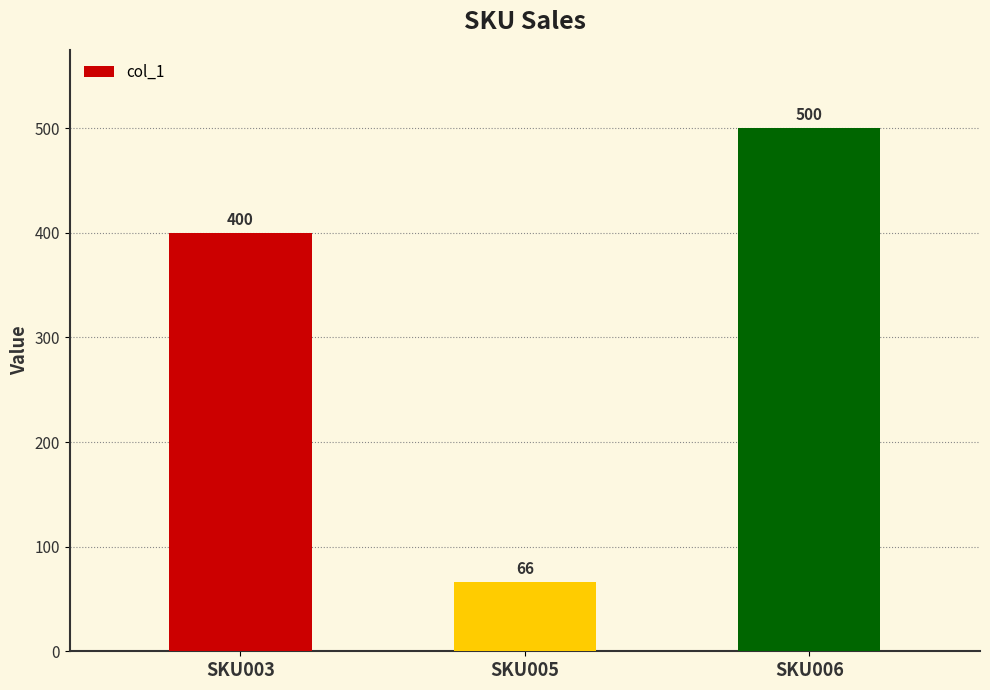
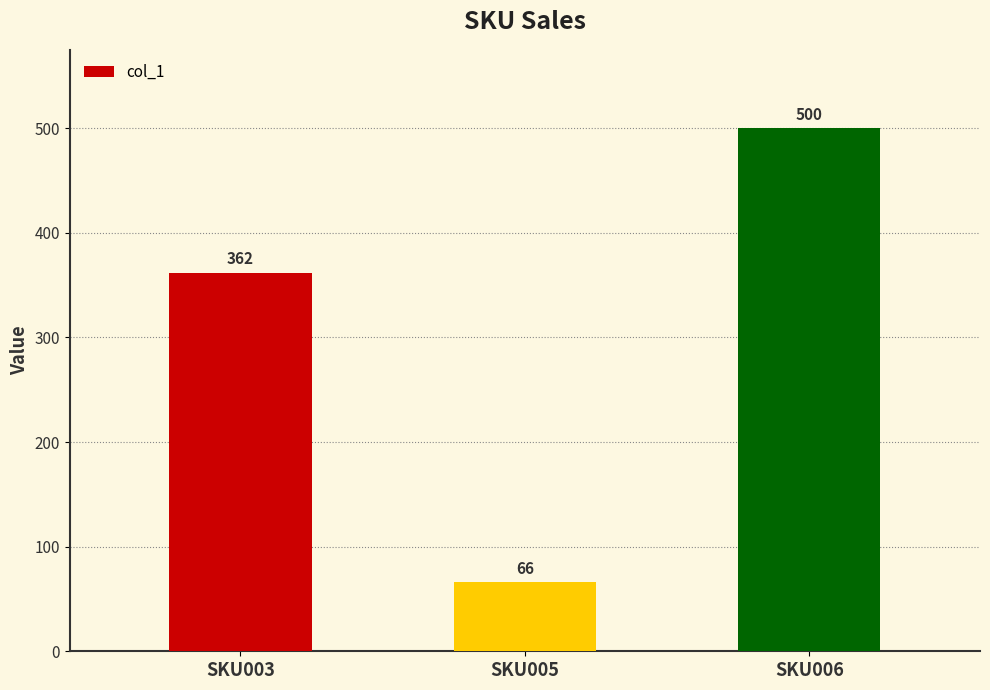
  {
-   "SKU003": 400,
+   "SKU003": 362,
    "SKU005": 66,
    "SKU006": 500
  }
